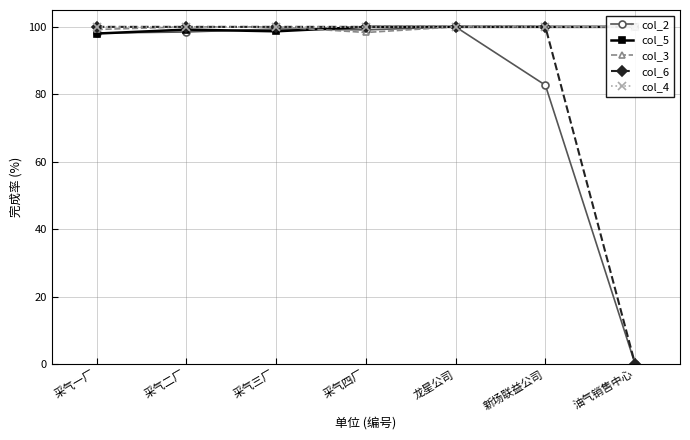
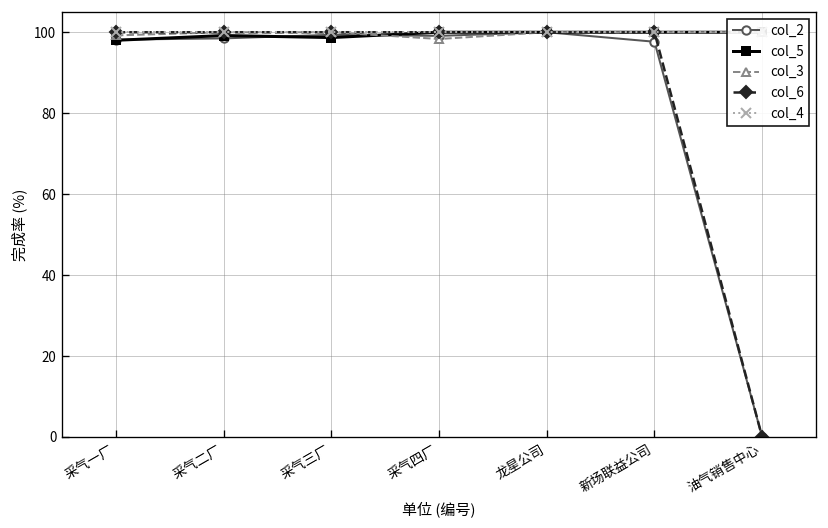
  {
    "col_2": {
      "采气四厂": 99,
-     "新场联益公司": 83
+     "新场联益公司": 98
    }
  }
